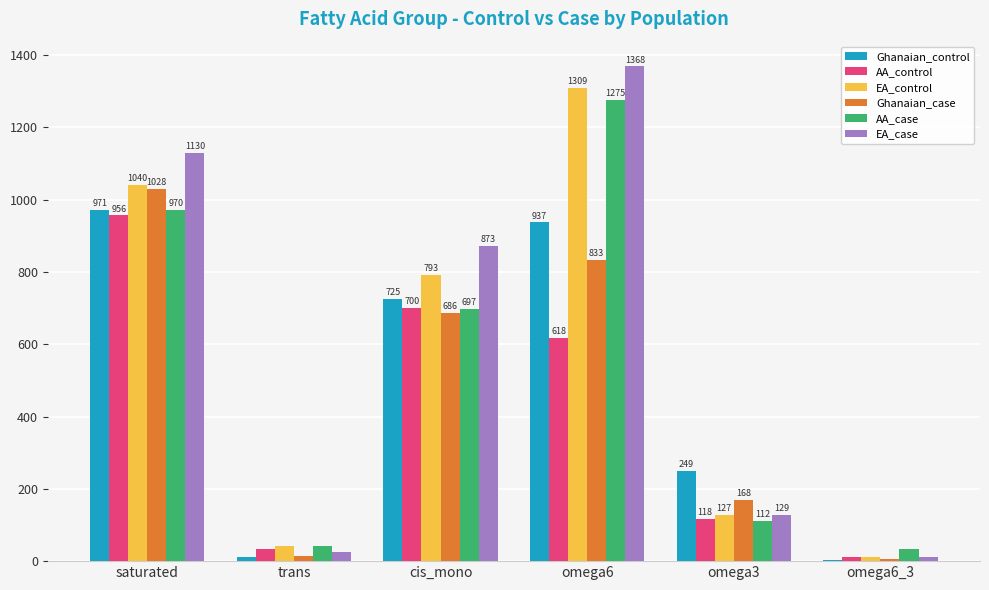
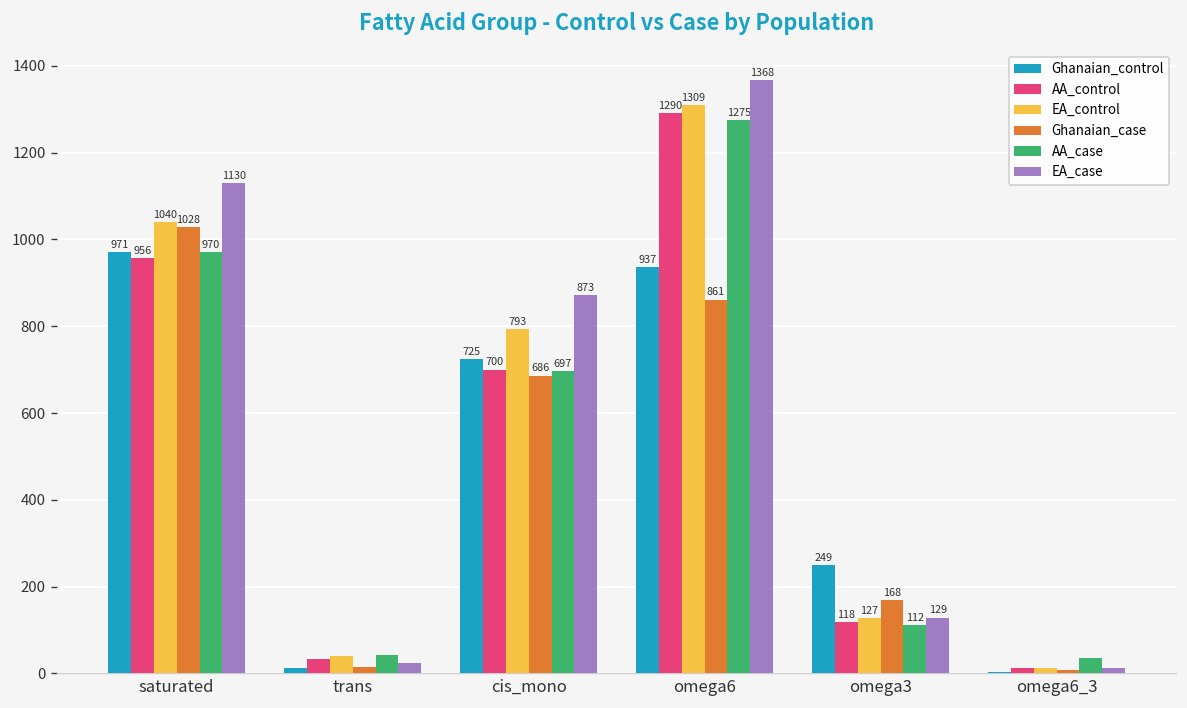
  {
    "Ghanaian_control": {
      "saturated": 971,
      "cis_mono": 725,
      "omega6": 937,
      "omega3": 249
    },
    "AA_control": {
      "saturated": 956,
      "cis_mono": 700,
-     "omega6": 618,
+     "omega6": 1290,
      "omega3": 118
    },
    "EA_control": {
      "saturated": 1040,
      "cis_mono": 793,
      "omega6": 1309,
      "omega3": 127
    },
    "Ghanaian_case": {
      "saturated": 1028,
      "cis_mono": 686,
-     "omega6": 833,
+     "omega6": 861,
      "omega3": 168
    },
    "AA_case": {
      "saturated": 970,
      "cis_mono": 697,
      "omega6": 1275,
      "omega3": 112
    },
    "EA_case": {
      "saturated": 1130,
      "cis_mono": 873,
      "omega6": 1368,
      "omega3": 129
    }
  }
